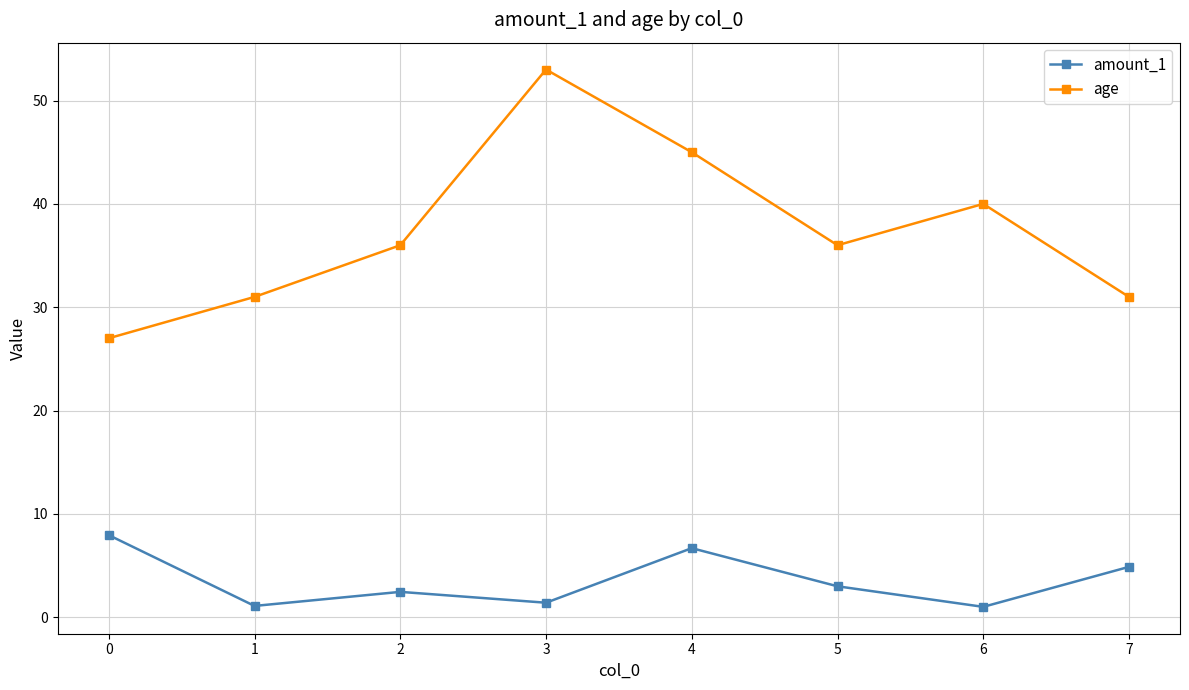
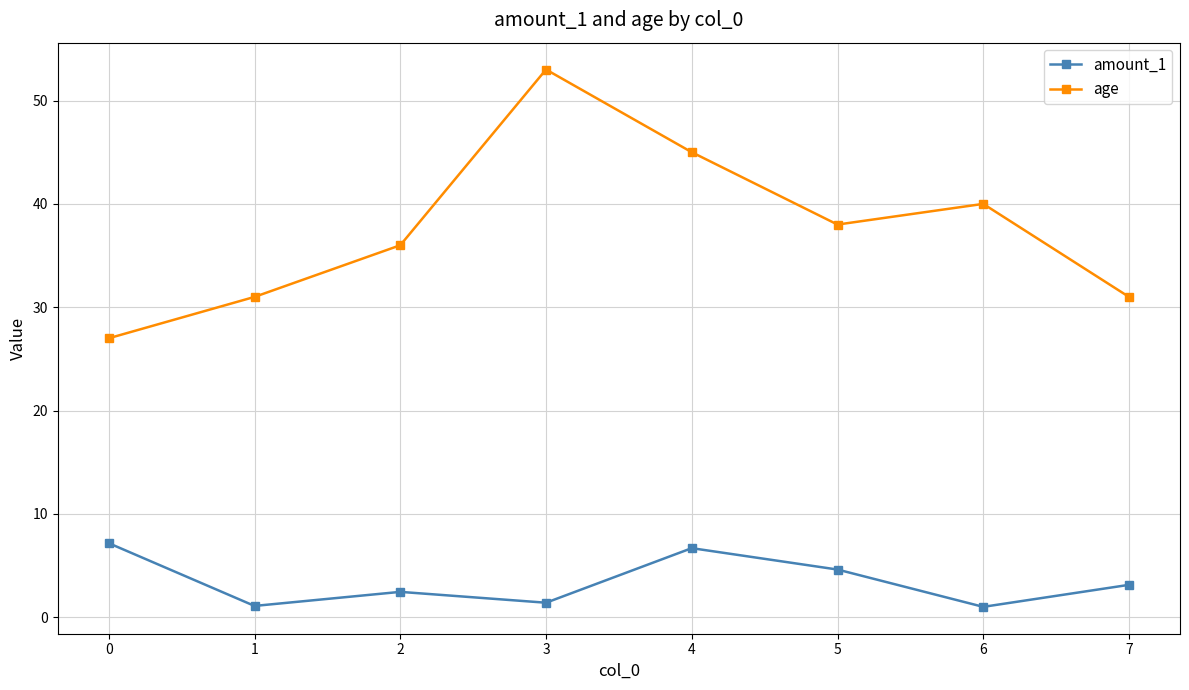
  {
    "amount_1": {
-     "0": 8.0,
+     "0": 7.2,
      "1": 1.1,
      "2": 2.5,
      "3": 1.4,
      "4": 6.7,
-     "5": 3.0,
+     "5": 4.6,
      "6": 1.0,
-     "7": 4.9
+     "7": 3.1
    },
    "age": {
      "0": 27,
      "1": 31,
      "2": 36,
      "3": 53,
      "4": 45,
-     "5": 36,
+     "5": 38,
      "6": 40,
      "7": 31
    }
  }
